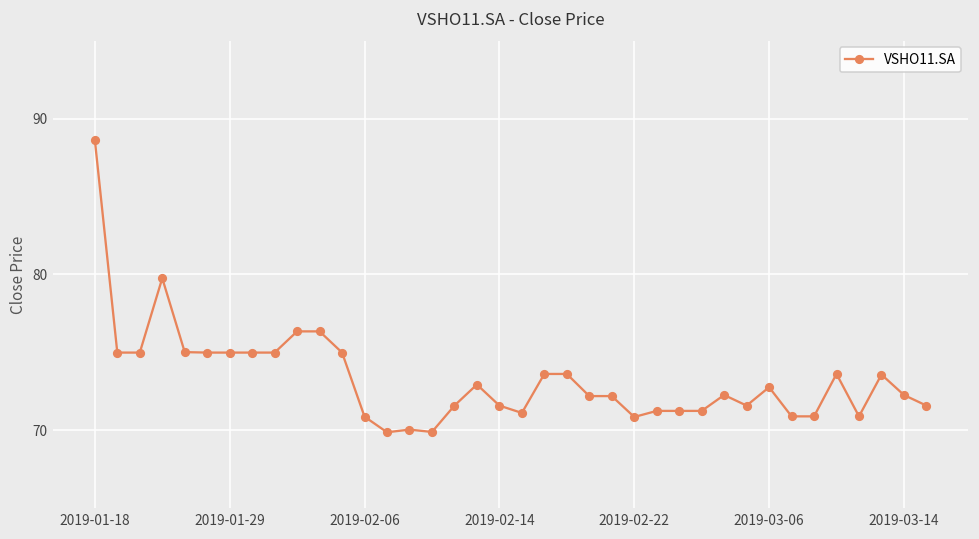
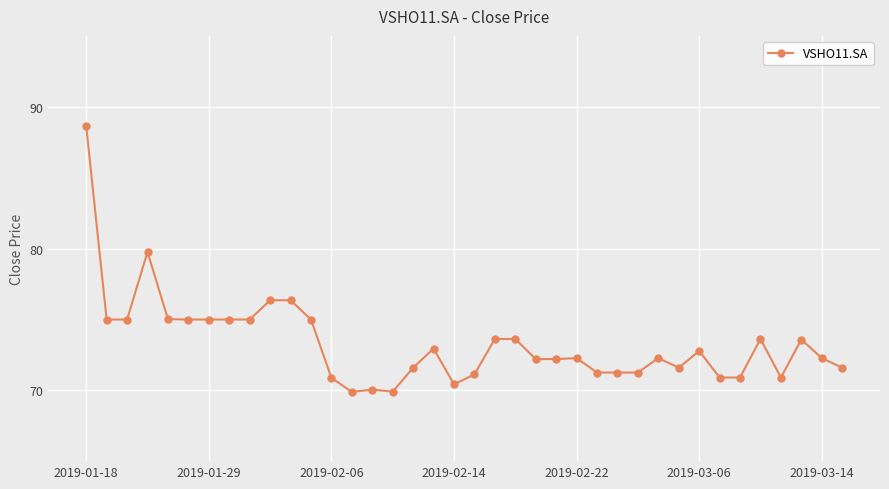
  {
    "2019-01-18": 88.6,
    "2019-01-29": 75.0,
    "2019-02-06": 70.9,
-   "2019-02-14": 71.6,
-   "2019-02-22": 70.9,
+   "2019-02-14": 70.4,
+   "2019-02-22": 72.3,
    "2019-03-06": 72.8,
    "2019-03-14": 72.3
  }
